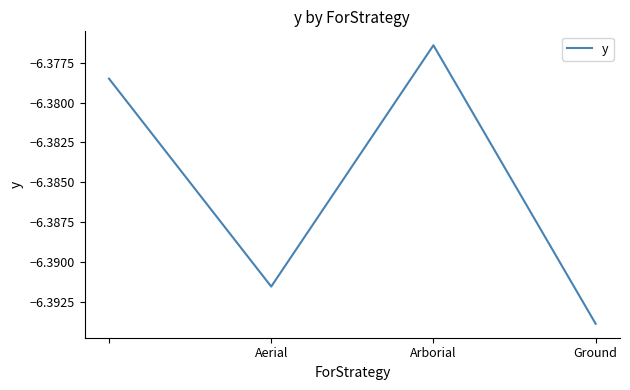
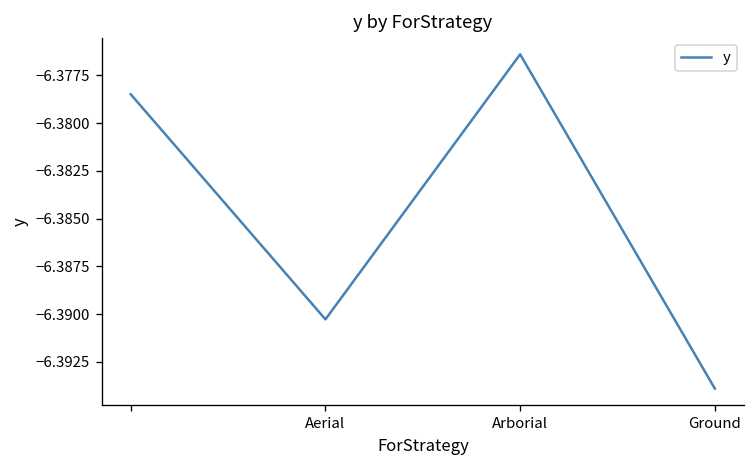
  {
-   "Aerial": -6.3916,
+   "Aerial": -6.3903,
    "Arborial": -6.3764,
    "Ground": -6.3939
  }
